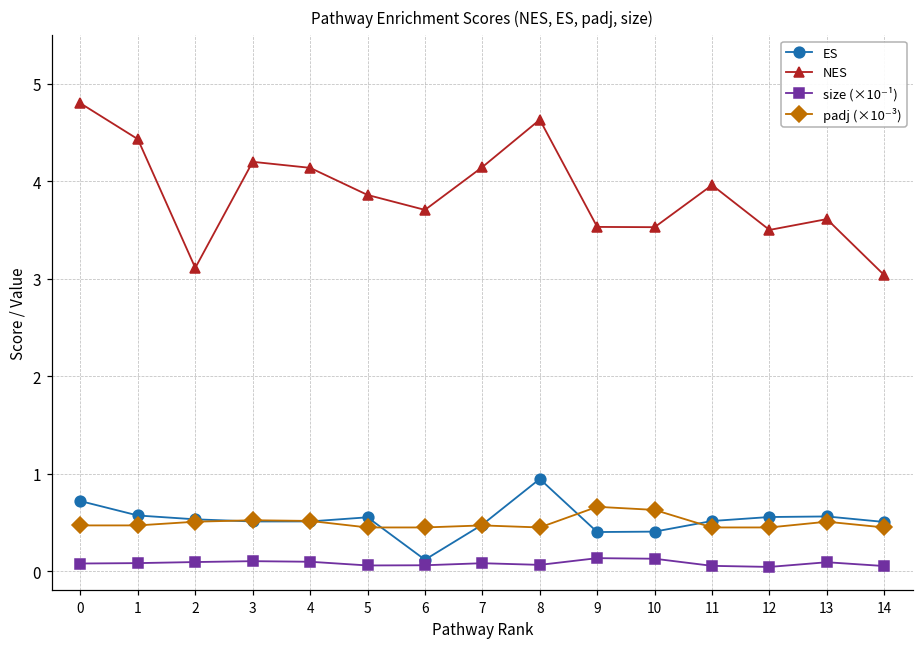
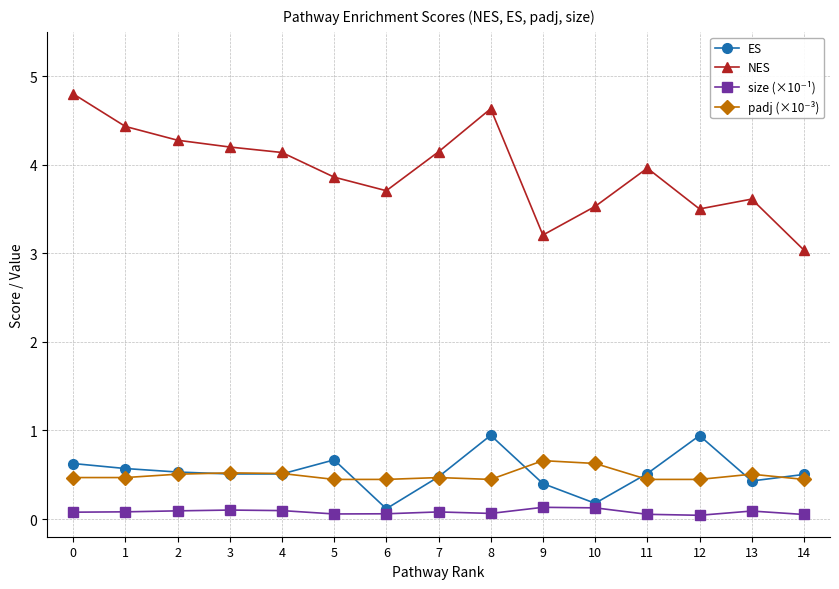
  {
    "ES": {
-     "0": 0.7,
+     "0": 0.6,
      "1": 0.6,
-     "5": 0.6,
+     "5": 0.7,
      "6": 0.1,
      "8": 0.9,
      "9": 0.4,
-     "10": 0.4,
+     "10": 0.2,
      "11": 0.5,
-     "12": 0.6,
-     "13": 0.6,
+     "12": 0.9,
+     "13": 0.4,
      "14": 0.5
    },
    "NES": {
      "0": 4.8,
      "1": 4.4,
-     "2": 3.1,
+     "2": 4.3,
      "3": 4.2,
      "4": 4.1,
      "5": 3.9,
      "6": 3.7,
      "7": 4.1,
      "8": 4.6,
-     "9": 3.5,
+     "9": 3.2,
      "10": 3.5,
      "11": 4.0,
      "12": 3.5,
      "13": 3.6,
      "14": 3.0
    },
    "size (×10⁻¹)": {
      "0": 0.1,
      "1": 0.1,
      "2": 0.1,
      "3": 0.1,
      "4": 0.1,
      "5": 0.1,
      "6": 0.1,
      "7": 0.1,
      "8": 0.1,
      "9": 0.1,
      "10": 0.1,
      "11": 0.1,
      "12": 0.0,
      "13": 0.1,
      "14": 0.1
    },
    "padj (×10⁻³)": {
      "0": 0.5,
      "1": 0.5,
      "5": 0.4,
      "6": 0.4,
      "8": 0.4,
      "9": 0.7,
      "10": 0.6,
      "11": 0.4,
      "12": 0.4,
      "13": 0.5,
      "14": 0.4
    }
  }
